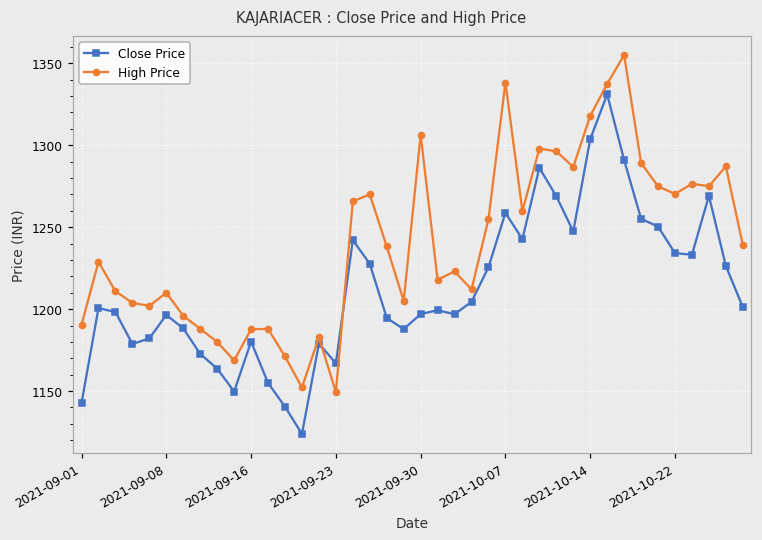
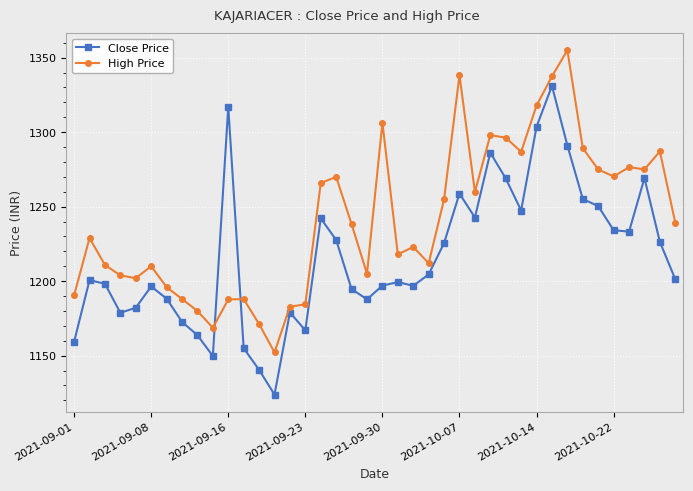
  {
    "Close Price": {
-     "2021-09-01": 1143,
+     "2021-09-01": 1159,
      "2021-09-08": 1196,
-     "2021-09-16": 1180,
+     "2021-09-16": 1317,
      "2021-09-23": 1167,
      "2021-09-30": 1197,
      "2021-10-07": 1259,
      "2021-10-14": 1304,
      "2021-10-22": 1234
    },
    "High Price": {
      "2021-09-01": 1191,
      "2021-09-08": 1210,
      "2021-09-16": 1188,
-     "2021-09-23": 1149,
+     "2021-09-23": 1184,
      "2021-09-30": 1306,
      "2021-10-07": 1338,
      "2021-10-14": 1318,
      "2021-10-22": 1270
    }
  }
